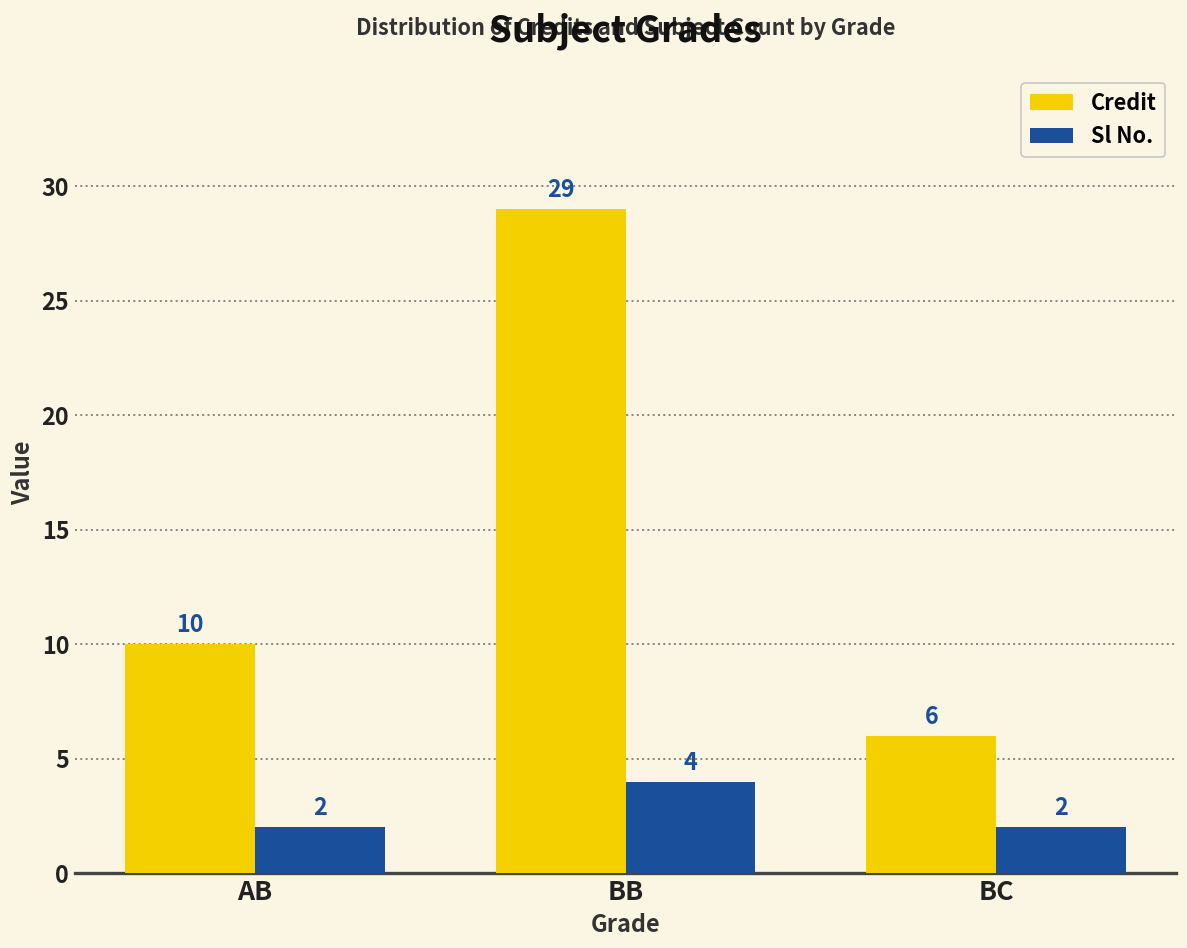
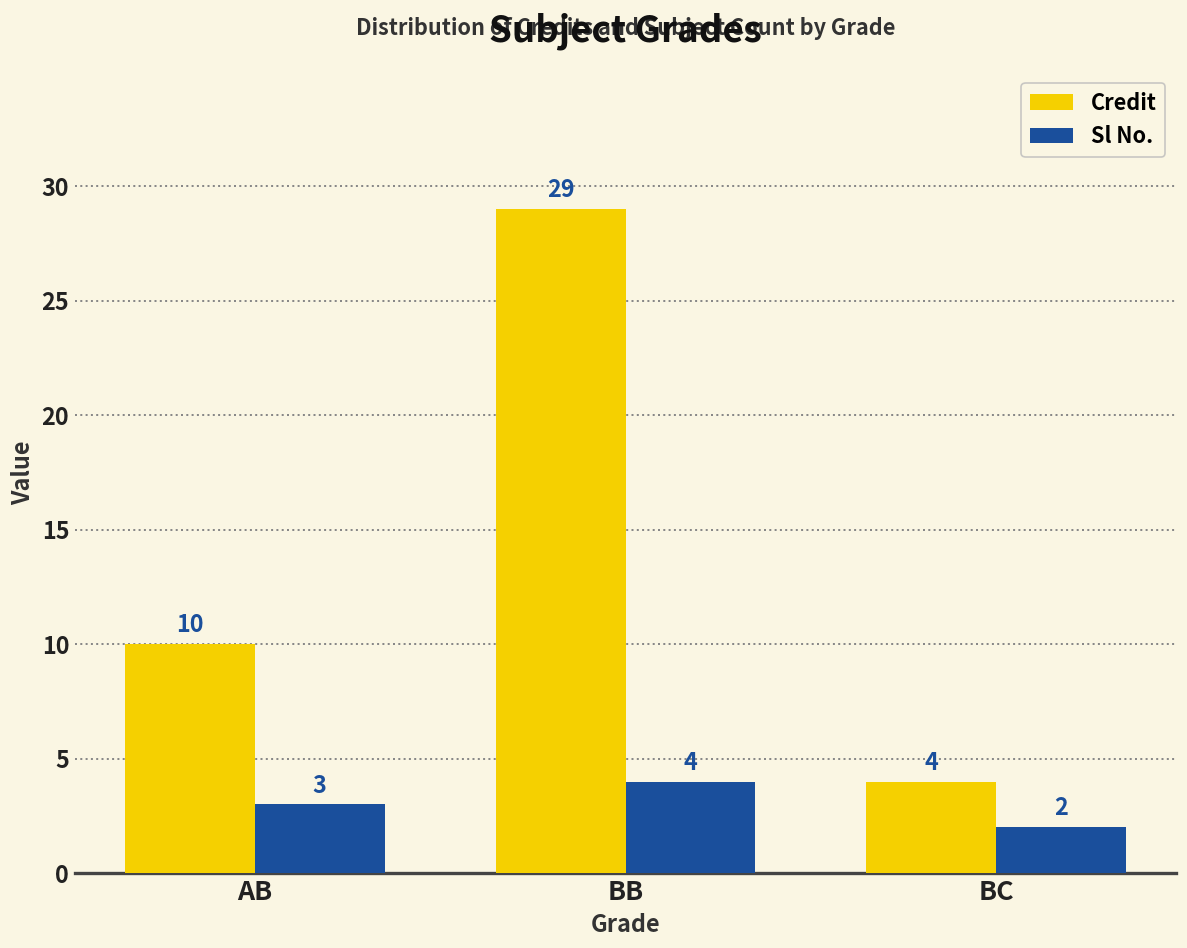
  {
    "Credit": {
      "AB": 10,
      "BB": 29,
-     "BC": 6
+     "BC": 4
    },
    "Sl No.": {
-     "AB": 2,
+     "AB": 3,
      "BB": 4,
      "BC": 2
    }
  }
